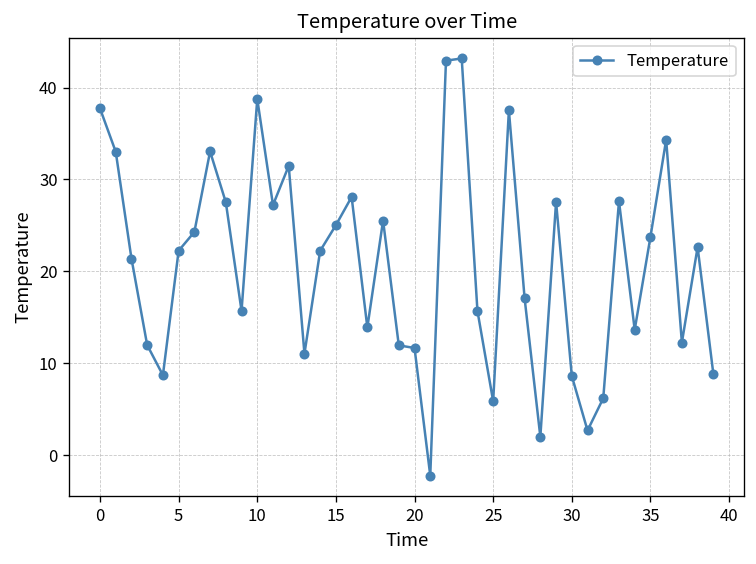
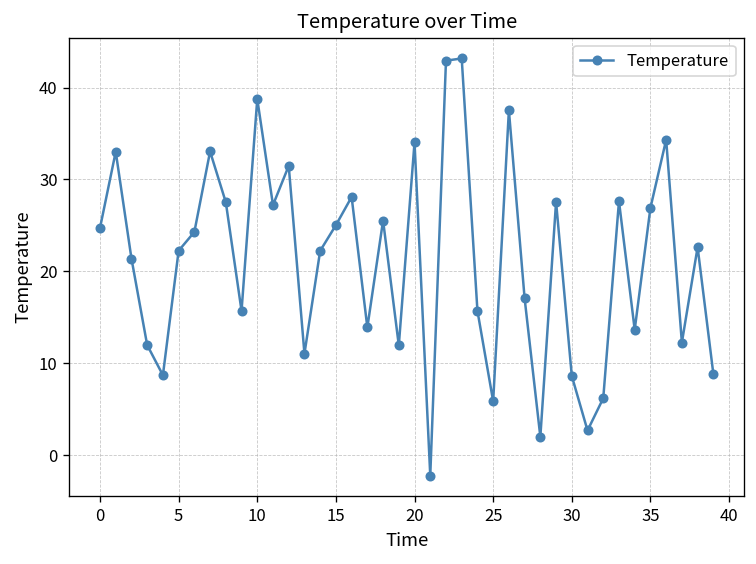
  {
-   "0": 38,
+   "0": 25,
    "5": 22,
    "10": 39,
    "15": 25,
-   "20": 12,
+   "20": 34,
    "25": 6,
    "30": 9,
-   "35": 24
+   "35": 27
  }
